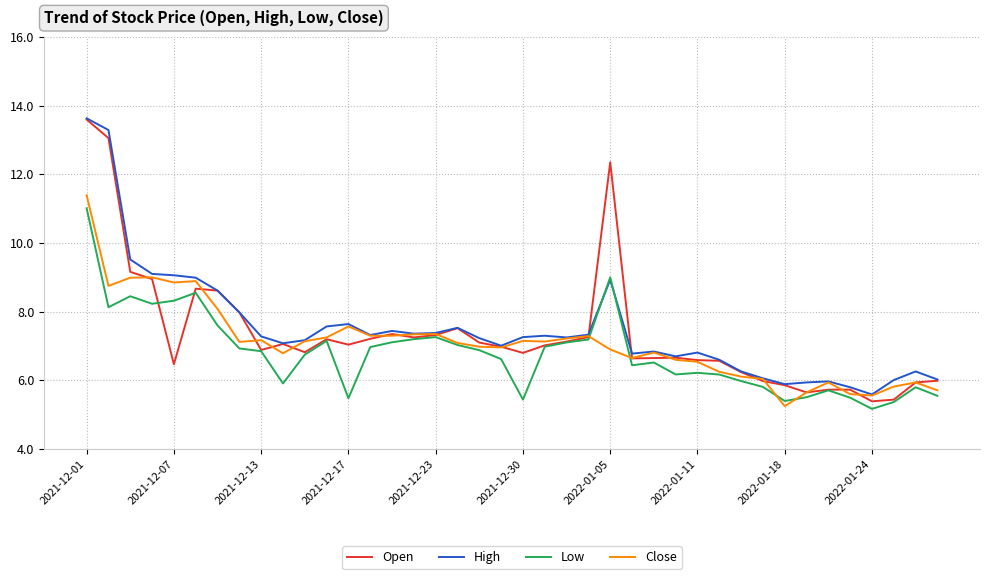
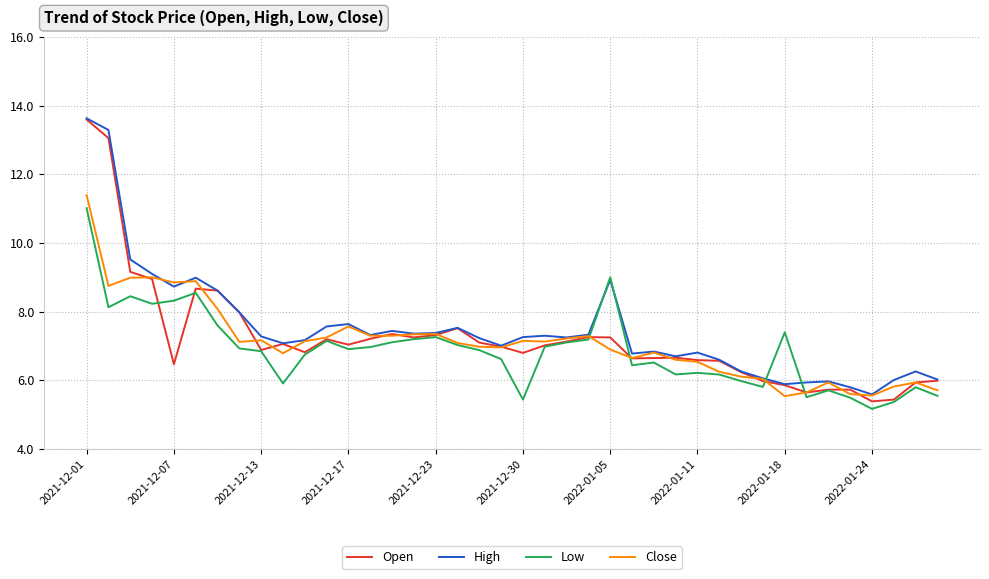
  {
    "Open": {
      "2021-12-07": 6.5,
      "2021-12-17": 7.0,
      "2021-12-30": 6.8,
-     "2022-01-05": 12.4,
+     "2022-01-05": 7.3,
      "2022-01-24": 5.4
    },
    "High": {
-     "2021-12-07": 9.1,
+     "2021-12-07": 8.7,
      "2021-12-13": 7.3,
      "2021-12-30": 7.3,
      "2022-01-11": 6.8
    },
    "Low": {
      "2021-12-01": 11.0,
      "2021-12-07": 8.3,
-     "2021-12-17": 5.5,
+     "2021-12-17": 6.9,
      "2021-12-30": 5.4,
      "2022-01-11": 6.2,
-     "2022-01-18": 5.4,
+     "2022-01-18": 7.4,
      "2022-01-24": 5.2
    },
    "Close": {
      "2021-12-01": 11.4,
      "2021-12-07": 8.9,
      "2021-12-13": 7.2,
      "2021-12-30": 7.2,
      "2022-01-05": 6.9,
-     "2022-01-18": 5.3
+     "2022-01-18": 5.5
    }
  }
